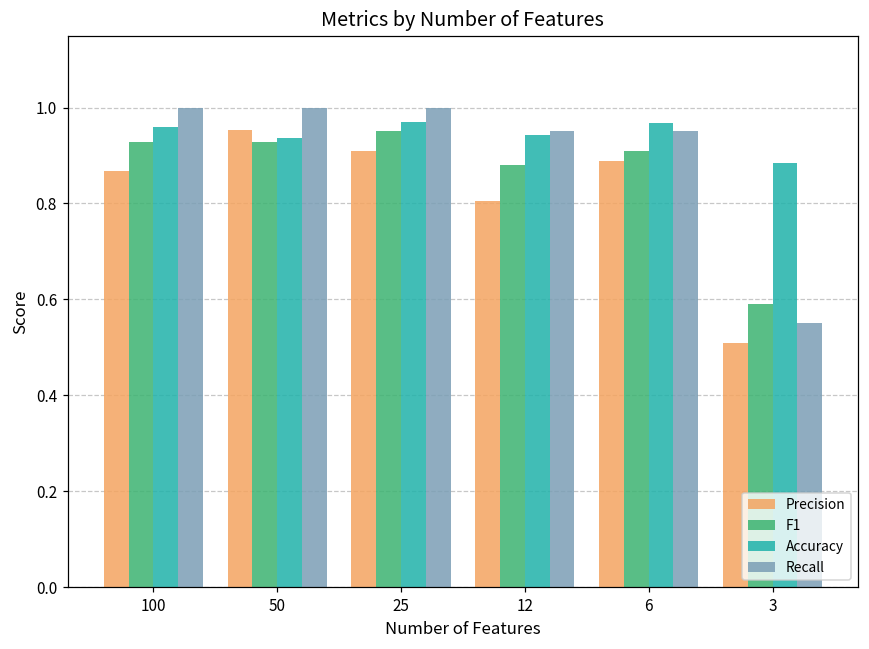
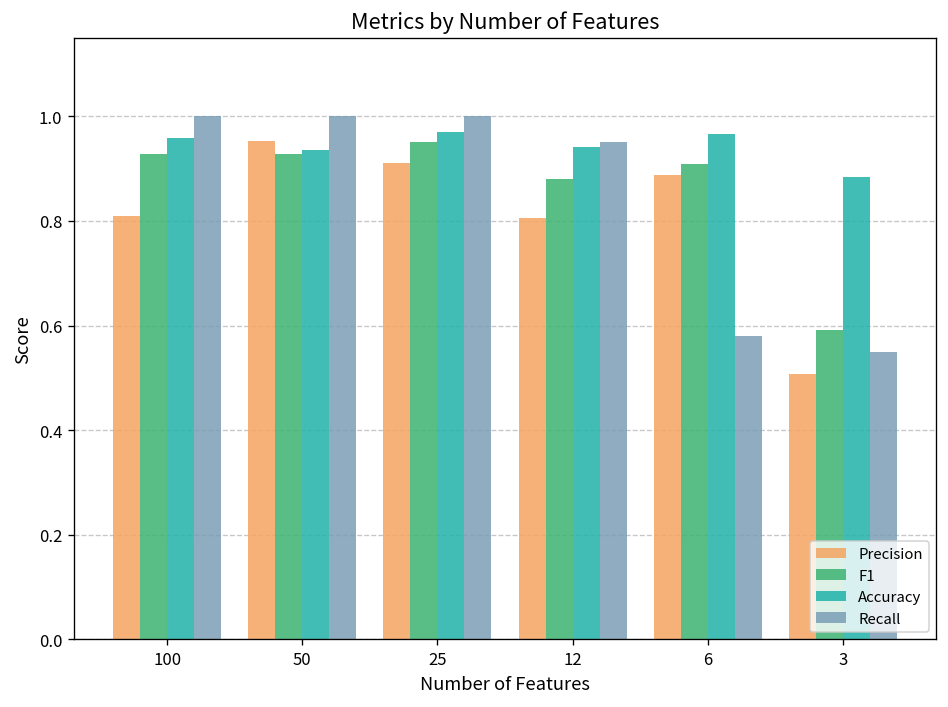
  {
    "Precision": {
-     "100": 0.87,
+     "100": 0.81,
      "50": 0.95,
      "25": 0.91,
      "12": 0.80,
      "6": 0.89,
      "3": 0.51
    },
    "F1": {
      "100": 0.93,
      "50": 0.93,
      "25": 0.95,
      "12": 0.88,
      "6": 0.91,
      "3": 0.59
    },
    "Accuracy": {
      "100": 0.96,
      "50": 0.94,
      "25": 0.97,
      "12": 0.94,
      "6": 0.97,
      "3": 0.88
    },
    "Recall": {
      "100": 1.00,
      "50": 1.00,
      "25": 1.00,
      "12": 0.95,
-     "6": 0.95,
+     "6": 0.58,
      "3": 0.55
    }
  }
